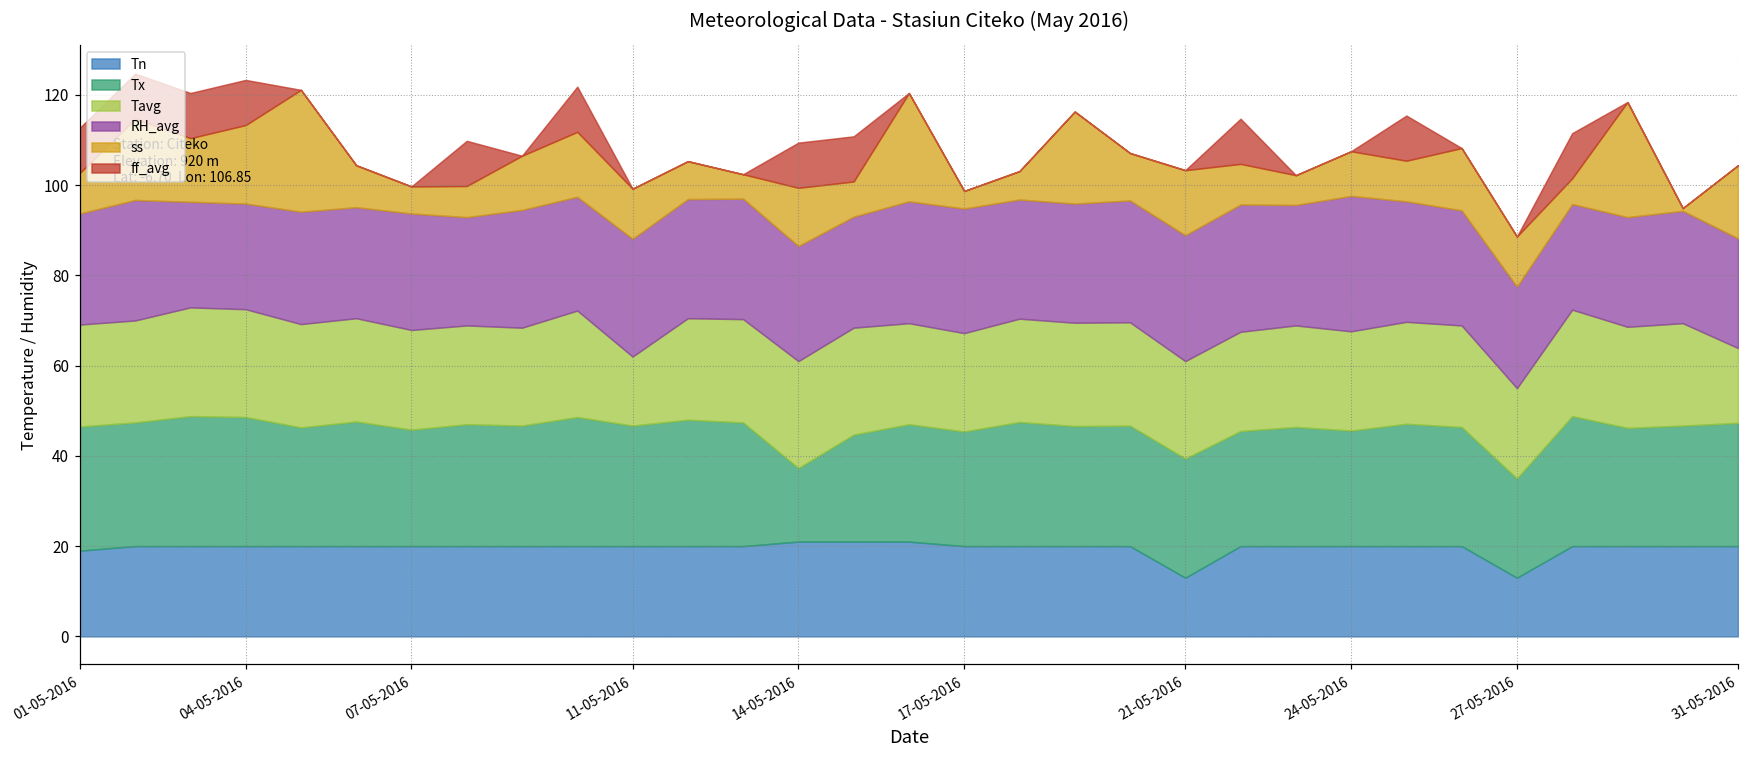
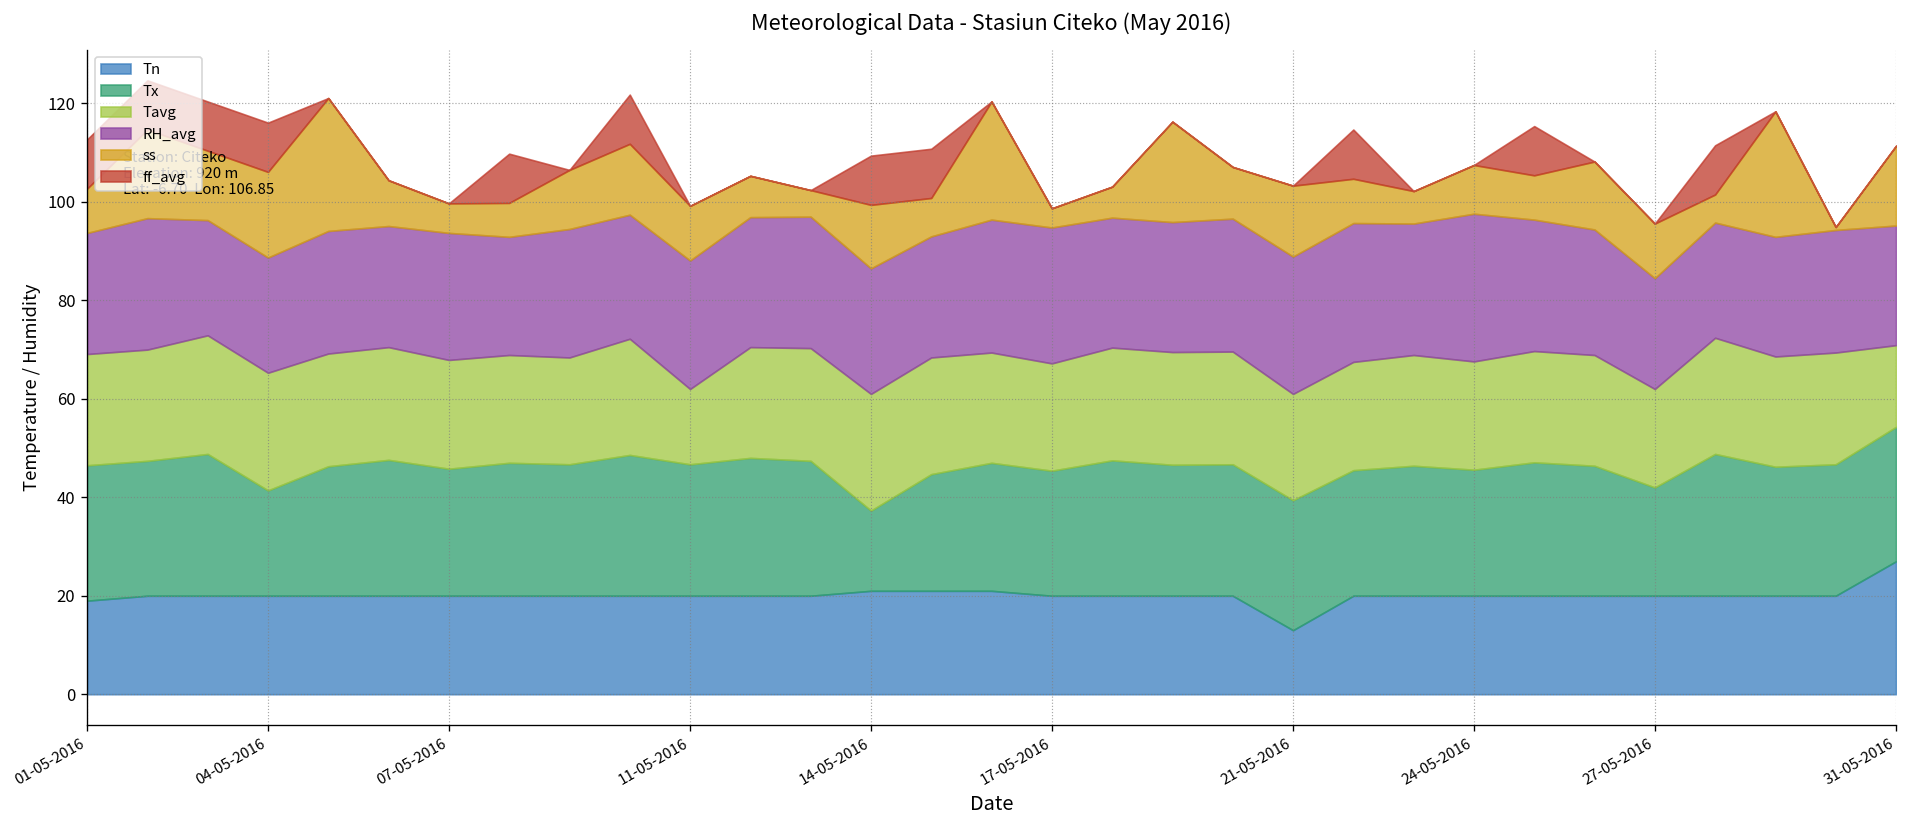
  {
    "Tn": {
      "01-05-2016": 19,
      "04-05-2016": 20,
      "07-05-2016": 20,
      "11-05-2016": 20,
      "14-05-2016": 21,
      "17-05-2016": 20,
      "21-05-2016": 13,
      "24-05-2016": 20,
-     "27-05-2016": 13,
-     "31-05-2016": 20
+     "27-05-2016": 20,
+     "31-05-2016": 27
    },
    "Tx": {
      "01-05-2016": 28,
-     "04-05-2016": 29,
+     "04-05-2016": 21,
      "07-05-2016": 26,
      "11-05-2016": 27,
      "14-05-2016": 16,
      "17-05-2016": 25,
      "21-05-2016": 26,
      "24-05-2016": 26,
      "27-05-2016": 22,
      "31-05-2016": 27
    },
    "Tavg": {
      "01-05-2016": 23,
      "04-05-2016": 24,
      "07-05-2016": 22,
      "11-05-2016": 15,
      "14-05-2016": 24,
      "17-05-2016": 22,
      "21-05-2016": 22,
      "24-05-2016": 22,
      "27-05-2016": 20,
      "31-05-2016": 17
    },
    "RH_avg": {
      "01-05-2016": 25,
      "04-05-2016": 23,
      "07-05-2016": 26,
      "11-05-2016": 26,
      "14-05-2016": 26,
      "17-05-2016": 28,
      "21-05-2016": 28,
      "24-05-2016": 30,
      "27-05-2016": 23,
      "31-05-2016": 24
    },
    "ss": {
      "01-05-2016": 9,
      "04-05-2016": 17,
      "14-05-2016": 13
    },
    "ff_avg": {
      "01-05-2016": 10,
      "04-05-2016": 10,
      "14-05-2016": 10
    }
  }
